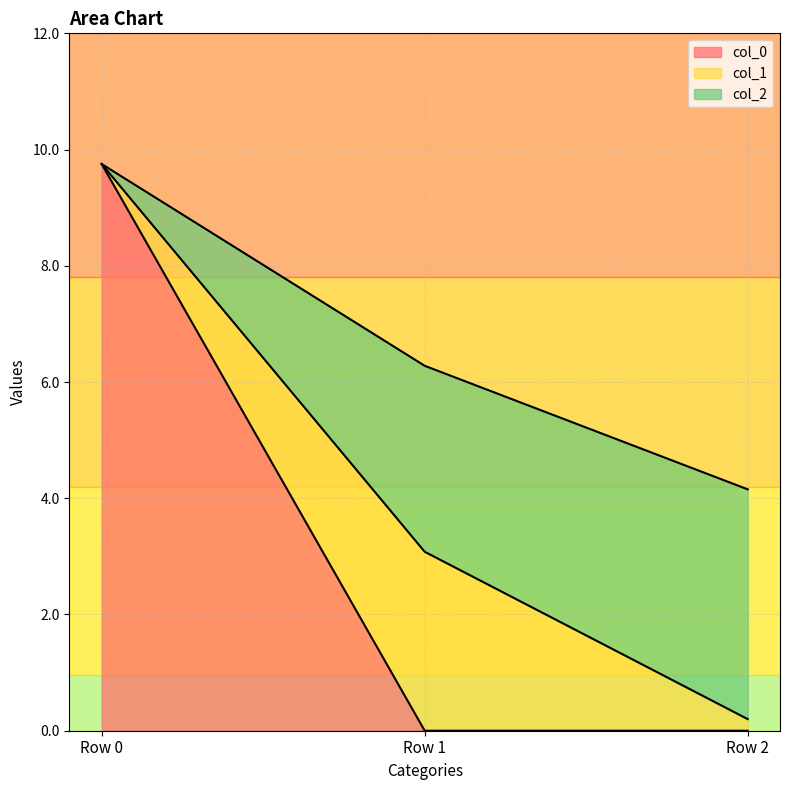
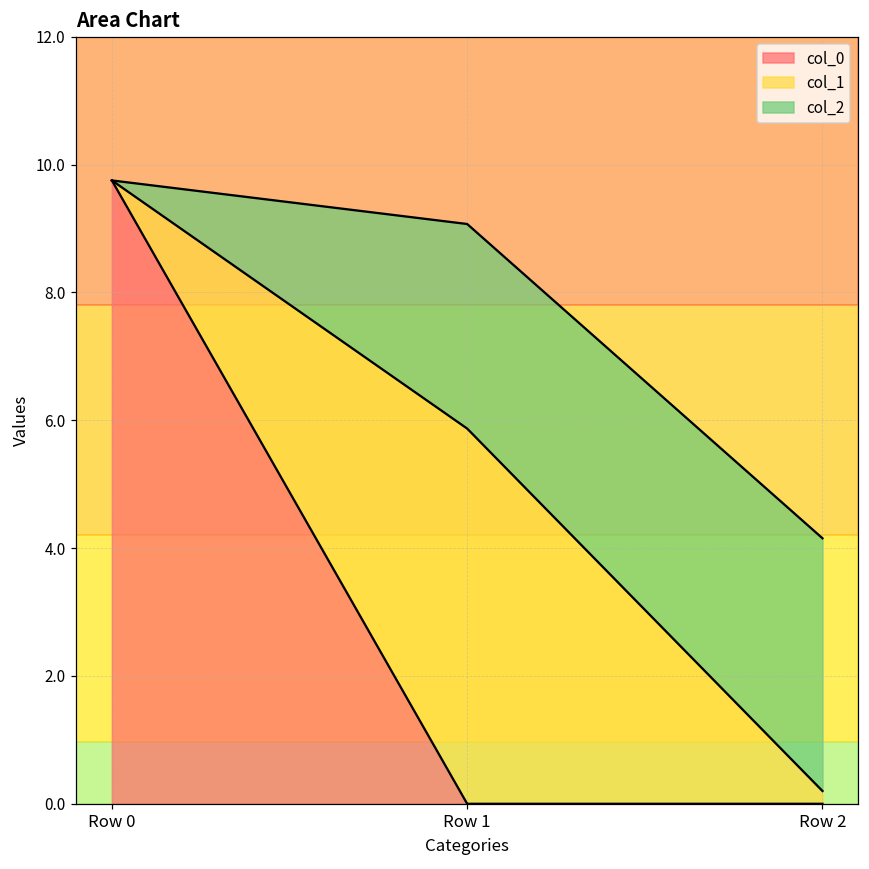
  {
    "col_0": {
      "Row 1": 0.0,
      "Row 2": 0.0
    },
    "col_1": {
-     "Row 1": 3.1,
+     "Row 1": 5.9,
      "Row 2": 0.2
    },
    "col_2": {
      "Row 1": 3.2,
      "Row 2": 4.0
    }
  }
